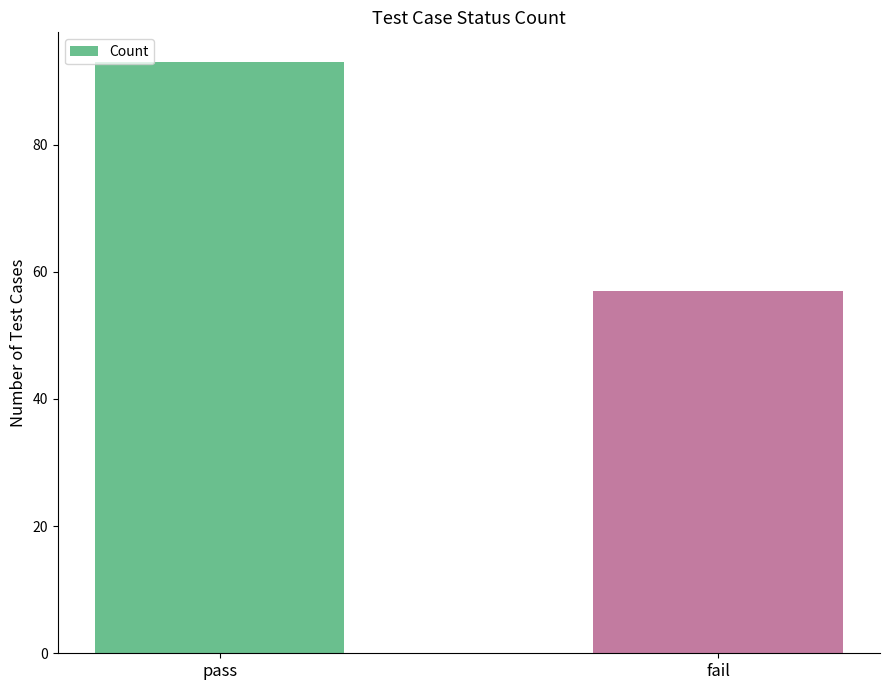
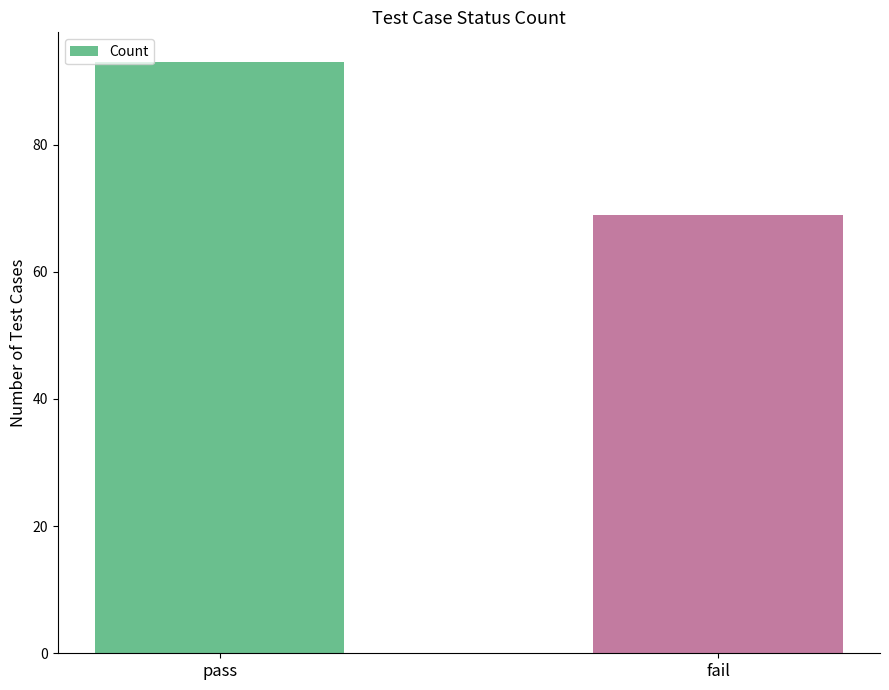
  {
    "pass": 93,
-   "fail": 57
+   "fail": 69
  }
